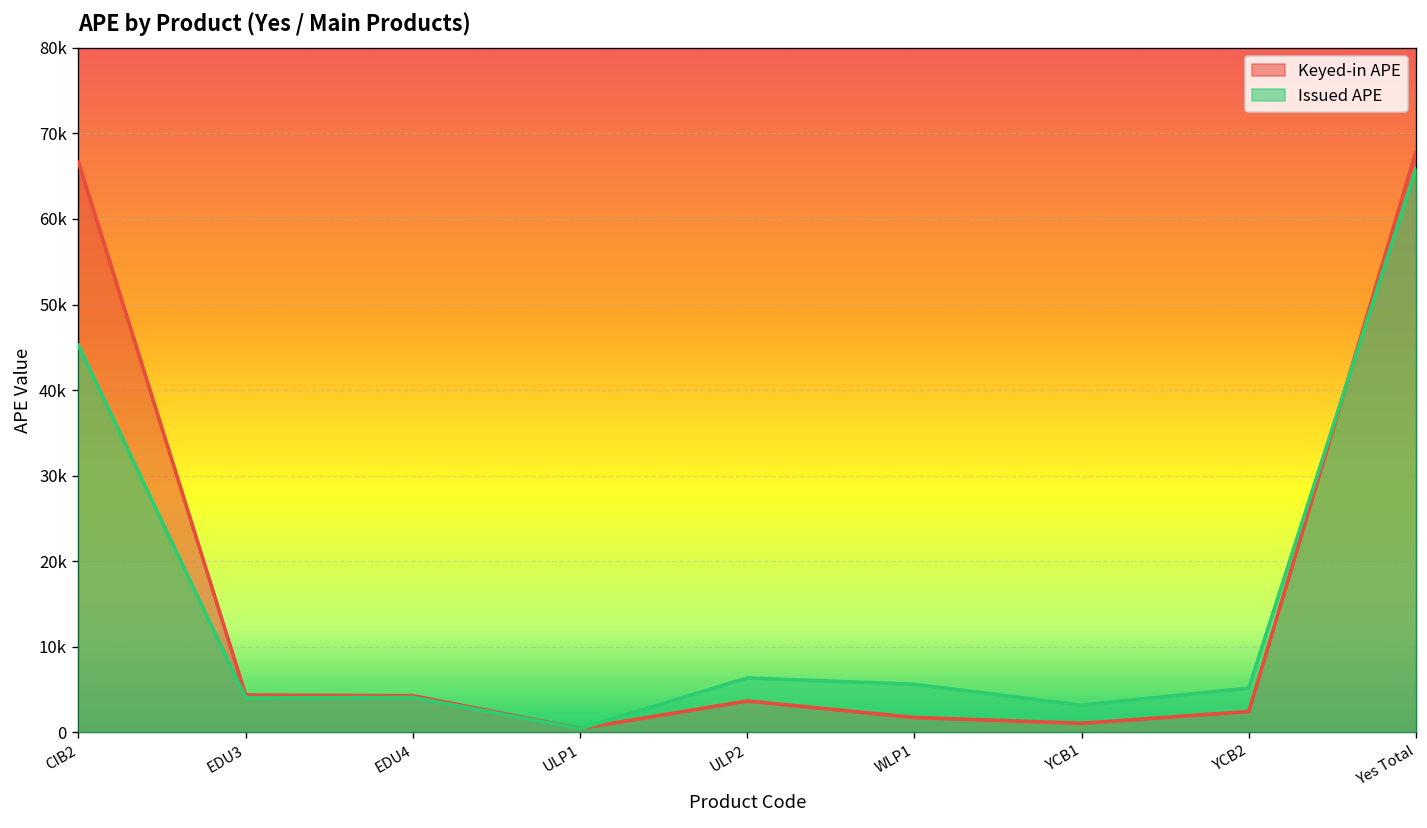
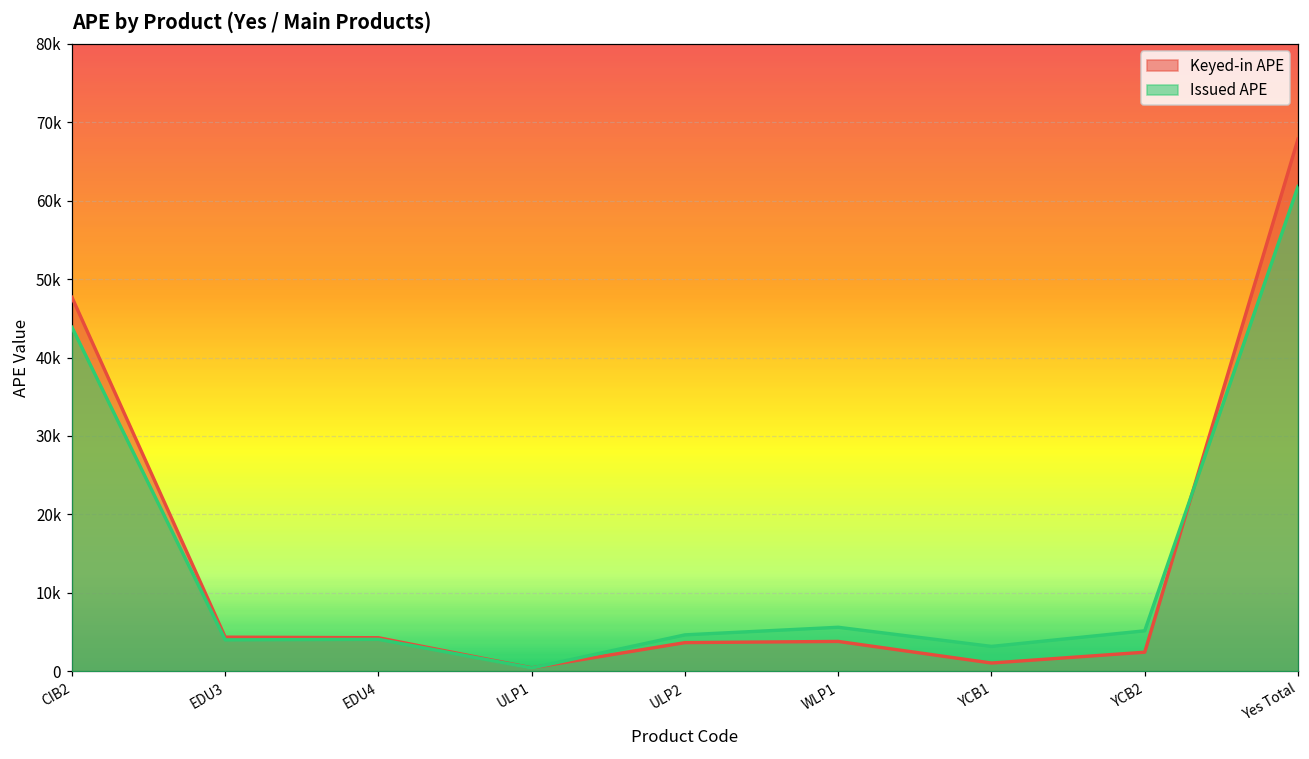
  {
    "Keyed-in APE": {
-     "CIB2": 67000,
+     "CIB2": 48000,
      "ULP2": 4000,
-     "WLP1": 2000,
+     "WLP1": 4000,
      "YCB1": 1000,
      "YCB2": 2000,
      "Yes Total": 68000
    },
    "Issued APE": {
-     "CIB2": 45000,
-     "ULP2": 6000,
+     "CIB2": 44000,
+     "ULP2": 5000,
      "WLP1": 6000,
      "YCB1": 3000,
      "YCB2": 5000,
-     "Yes Total": 66000
+     "Yes Total": 62000
    }
  }
